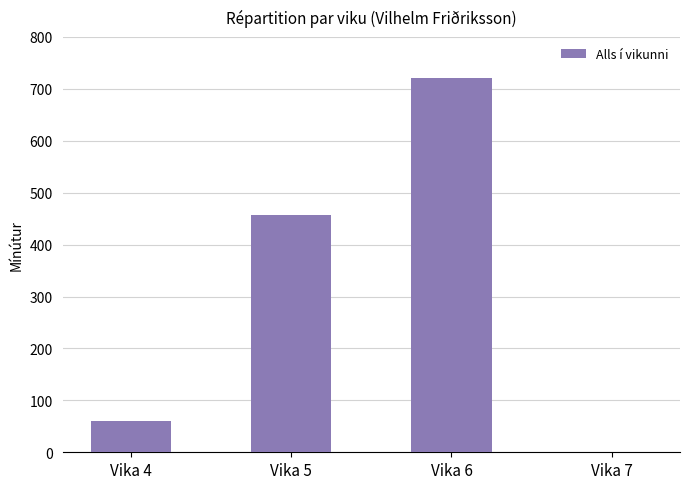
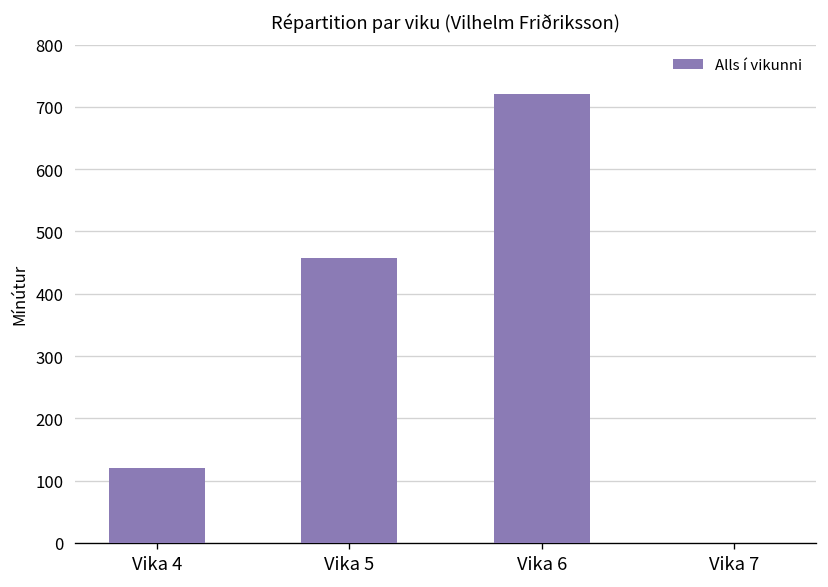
  {
-   "Vika 4": 60,
+   "Vika 4": 120,
    "Vika 5": 460,
    "Vika 6": 720,
    "Vika 7": 0
  }
